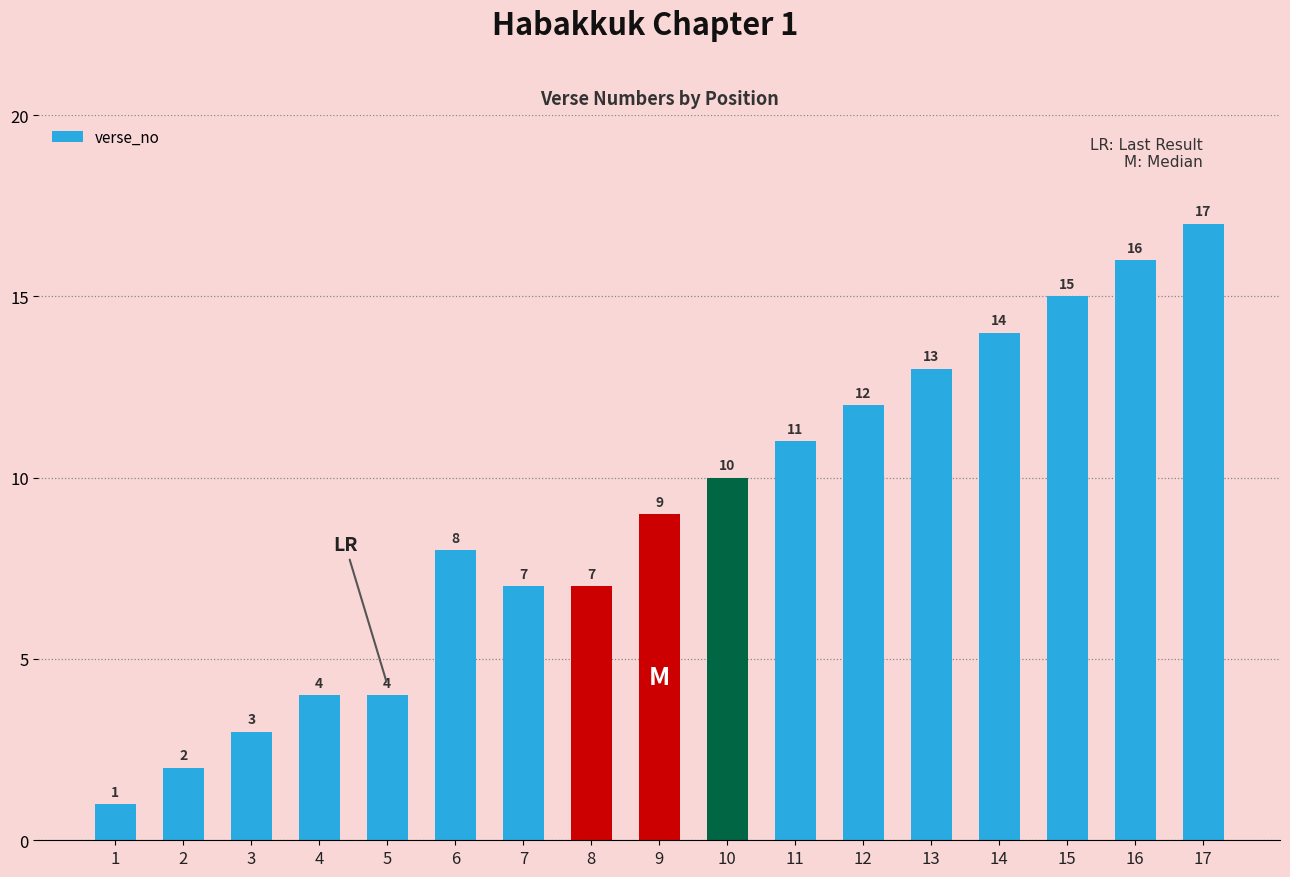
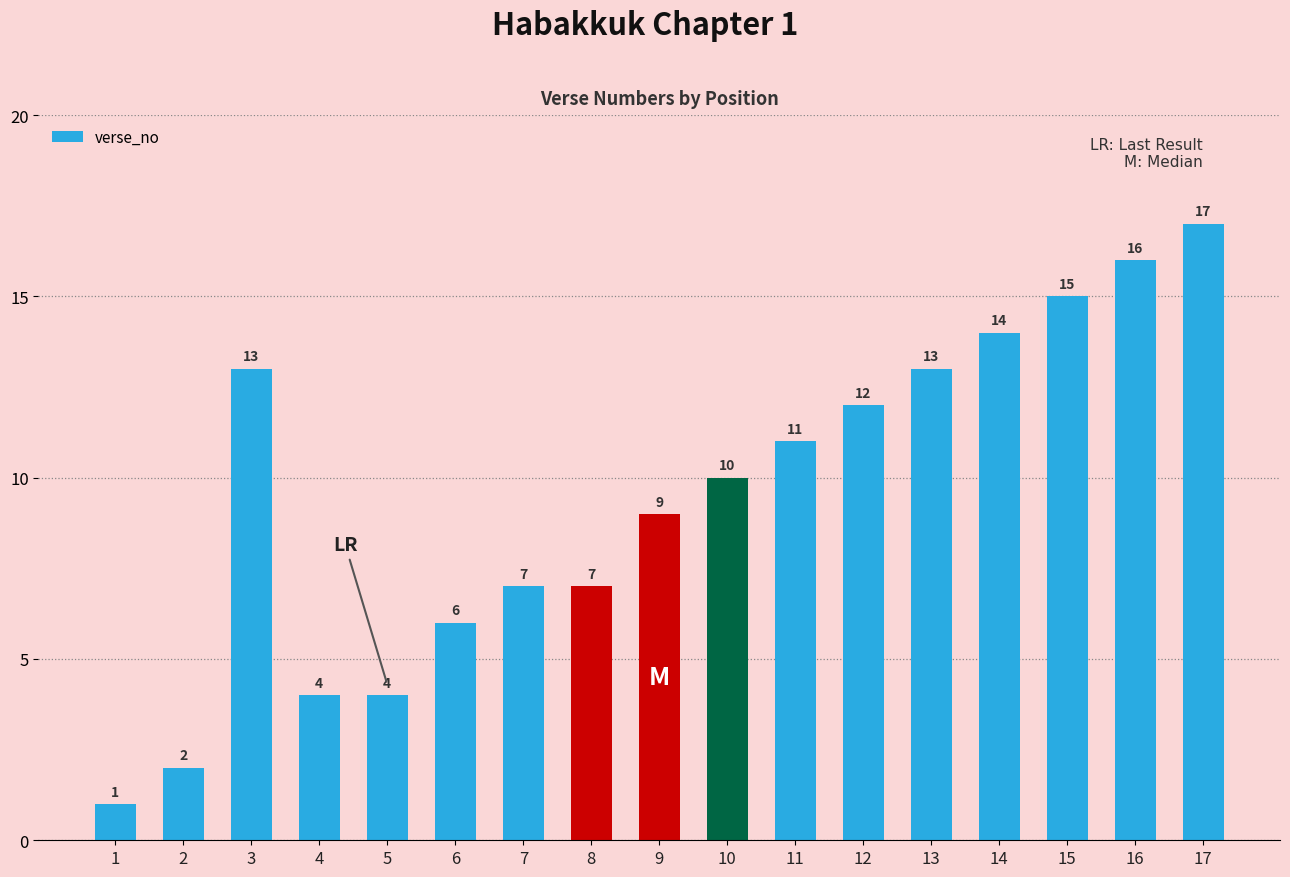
  {
    "1": 1,
    "2": 2,
-   "3": 3,
+   "3": 13,
    "4": 4,
-   "6": 8,
+   "6": 6,
    "7": 7,
    "8": 7,
    "9": 9,
    "10": 10,
    "11": 11,
    "12": 12,
    "13": 13,
    "14": 14,
    "15": 15,
    "16": 16,
    "17": 17
  }
